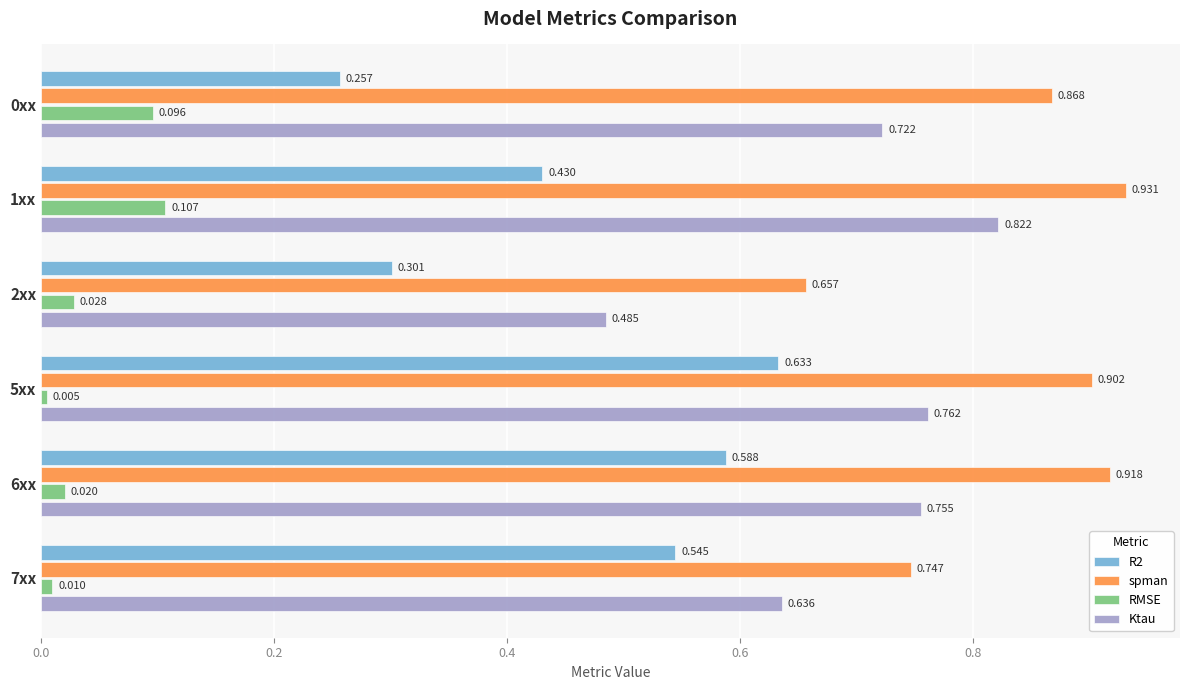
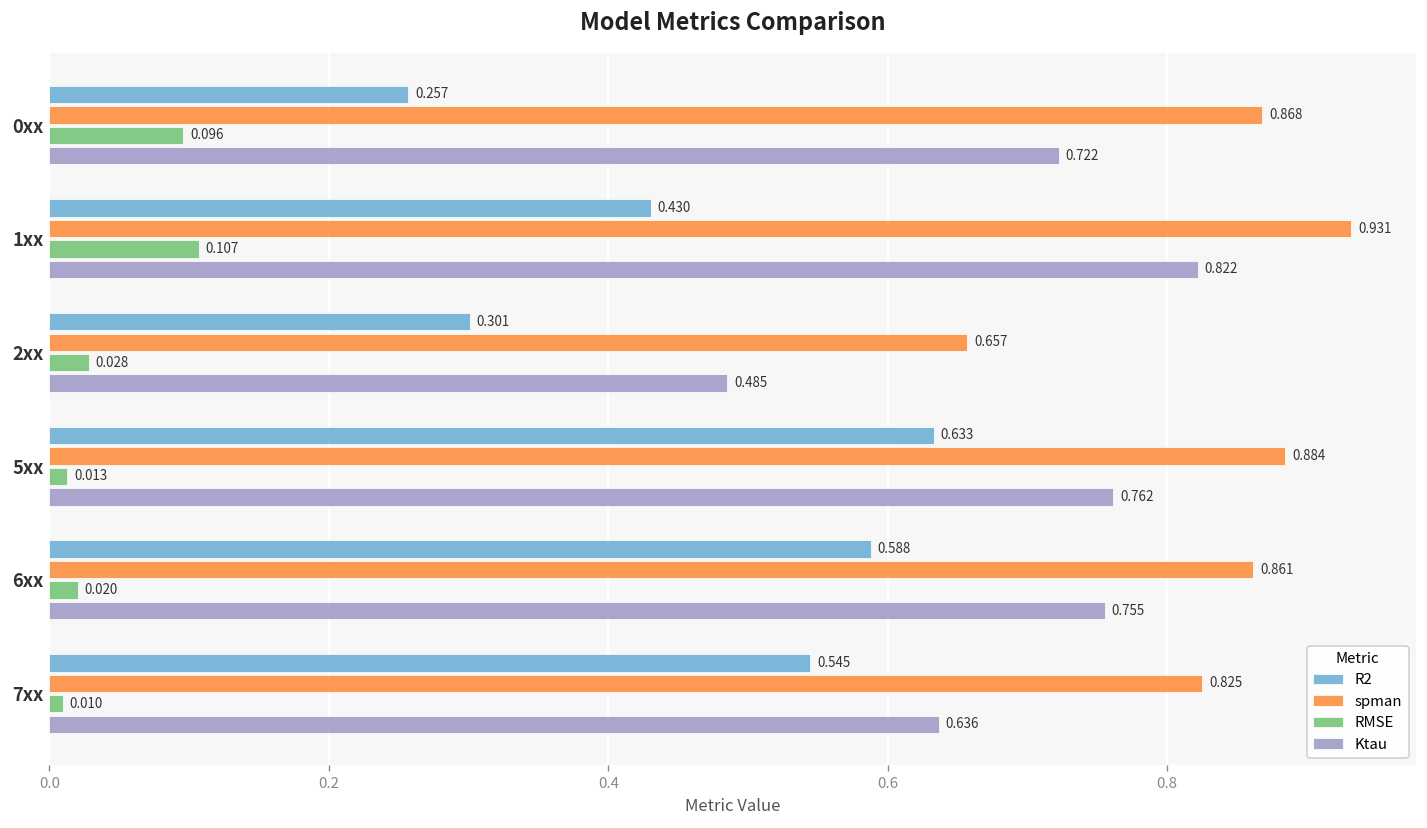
  {
    "spman": {
      "0xx": 0.868,
      "1xx": 0.931,
      "2xx": 0.657,
-     "5xx": 0.902,
-     "6xx": 0.918,
-     "7xx": 0.747
+     "5xx": 0.884,
+     "6xx": 0.861,
+     "7xx": 0.825
    },
    "RMSE": {
      "0xx": 0.096,
      "1xx": 0.107,
      "2xx": 0.028,
-     "5xx": 0.005,
+     "5xx": 0.013,
      "6xx": 0.020,
      "7xx": 0.010
    }
  }
